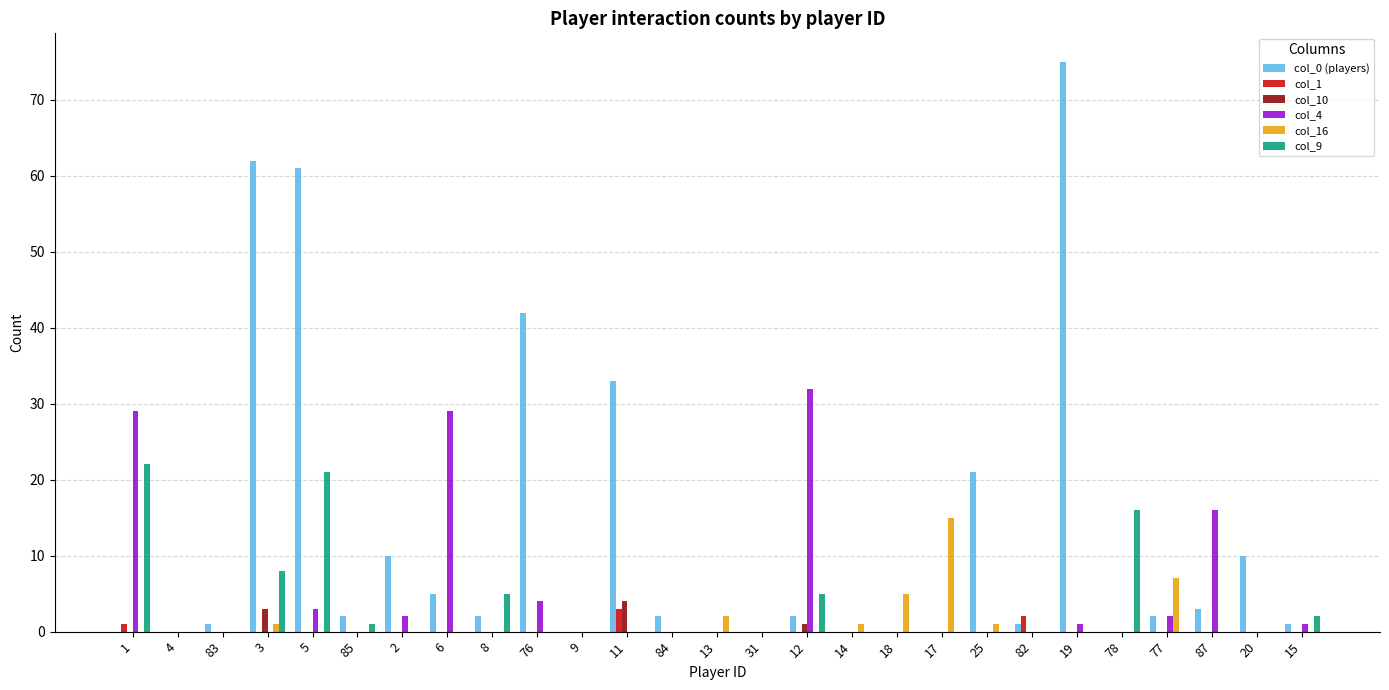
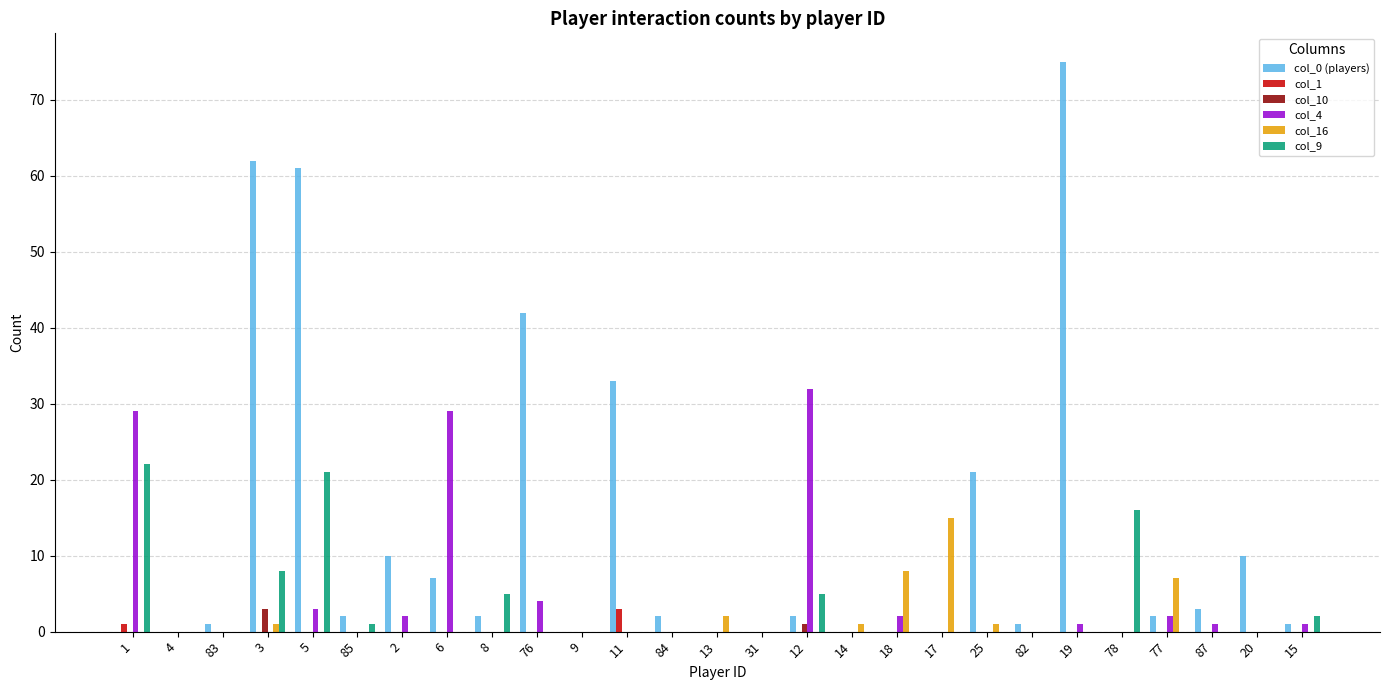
  {
    "col_0 (players)": {
      "1": 0,
      "4": 0,
      "83": 1,
      "3": 62,
      "5": 61,
      "85": 2,
      "2": 10,
-     "6": 5,
+     "6": 7,
      "8": 2,
      "76": 42,
      "9": 0,
      "11": 33,
      "84": 2,
      "13": 0,
      "31": 0,
      "12": 2,
      "14": 0,
      "18": 0,
      "17": 0,
      "25": 21,
      "82": 1,
      "19": 75,
      "78": 0,
      "77": 2,
      "87": 3,
      "20": 10,
      "15": 1
    },
    "col_1": {
      "1": 1,
      "4": 0,
      "83": 0,
      "3": 0,
      "5": 0,
      "85": 0,
      "2": 0,
      "6": 0,
      "8": 0,
      "76": 0,
      "9": 0,
      "11": 3,
      "84": 0,
      "13": 0,
      "31": 0,
      "12": 0,
      "14": 0,
      "18": 0,
      "17": 0,
      "25": 0,
-     "82": 2,
+     "82": 0,
      "19": 0,
      "78": 0,
      "77": 0,
      "87": 0,
      "20": 0,
      "15": 0
    },
    "col_10": {
      "1": 0,
      "4": 0,
      "83": 0,
      "3": 3,
      "5": 0,
      "85": 0,
      "2": 0,
      "6": 0,
      "8": 0,
      "76": 0,
      "9": 0,
-     "11": 4,
+     "11": 0,
      "84": 0,
      "13": 0,
      "31": 0,
      "12": 1,
      "14": 0,
      "18": 0,
      "17": 0,
      "25": 0,
      "82": 0,
      "19": 0,
      "78": 0,
      "77": 0,
      "87": 0,
      "20": 0,
      "15": 0
    },
    "col_4": {
      "1": 29,
      "4": 0,
      "83": 0,
      "3": 0,
      "5": 3,
      "85": 0,
      "2": 2,
      "6": 29,
      "8": 0,
      "76": 4,
      "9": 0,
      "11": 0,
      "84": 0,
      "13": 0,
      "31": 0,
      "12": 32,
      "14": 0,
-     "18": 0,
+     "18": 2,
      "17": 0,
      "25": 0,
      "82": 0,
      "19": 1,
      "78": 0,
      "77": 2,
-     "87": 16,
+     "87": 1,
      "20": 0,
      "15": 1
    },
    "col_16": {
      "1": 0,
      "4": 0,
      "83": 0,
      "3": 1,
      "5": 0,
      "85": 0,
      "2": 0,
      "6": 0,
      "8": 0,
      "76": 0,
      "9": 0,
      "11": 0,
      "84": 0,
      "13": 2,
      "31": 0,
      "12": 0,
      "14": 1,
-     "18": 5,
+     "18": 8,
      "17": 15,
      "25": 1,
      "82": 0,
      "19": 0,
      "78": 0,
      "77": 7,
      "87": 0,
      "20": 0,
      "15": 0
    },
    "col_9": {
      "1": 22,
      "4": 0,
      "83": 0,
      "3": 8,
      "5": 21,
      "85": 1,
      "2": 0,
      "6": 0,
      "8": 5,
      "76": 0,
      "9": 0,
      "11": 0,
      "84": 0,
      "13": 0,
      "31": 0,
      "12": 5,
      "14": 0,
      "18": 0,
      "17": 0,
      "25": 0,
      "82": 0,
      "19": 0,
      "78": 16,
      "77": 0,
      "87": 0,
      "20": 0,
      "15": 2
    }
  }
